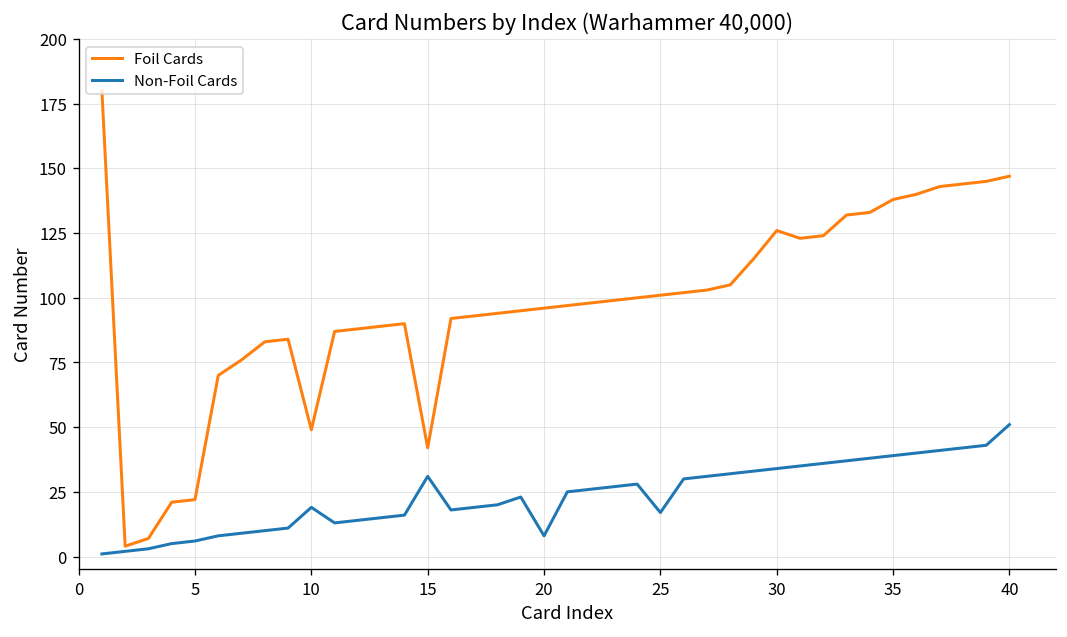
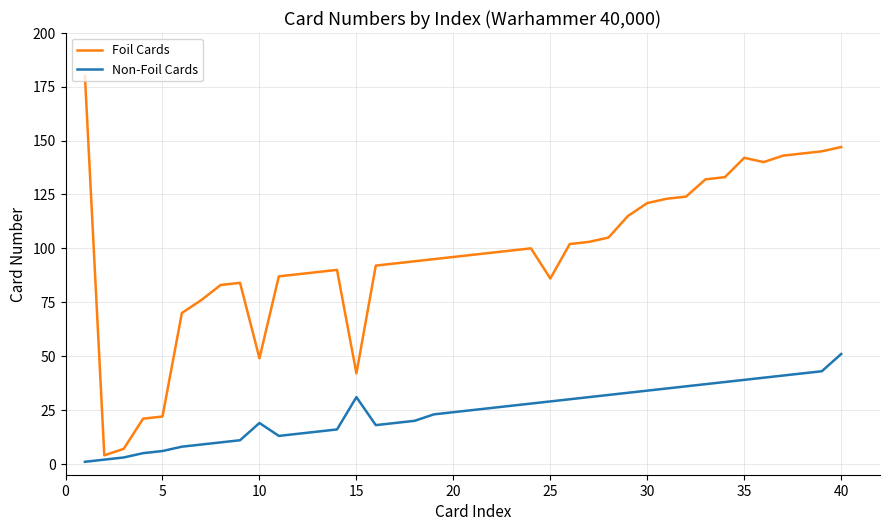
  {
    "Foil Cards": {
      "5": 22,
      "10": 49,
      "15": 42,
      "20": 96,
-     "25": 101,
-     "30": 126,
-     "35": 138,
+     "25": 86,
+     "30": 121,
+     "35": 142,
      "40": 147
    },
    "Non-Foil Cards": {
      "5": 6,
      "10": 19,
      "15": 31,
-     "20": 8,
-     "25": 17,
+     "20": 24,
+     "25": 29,
      "30": 34,
      "35": 39,
      "40": 51
    }
  }
